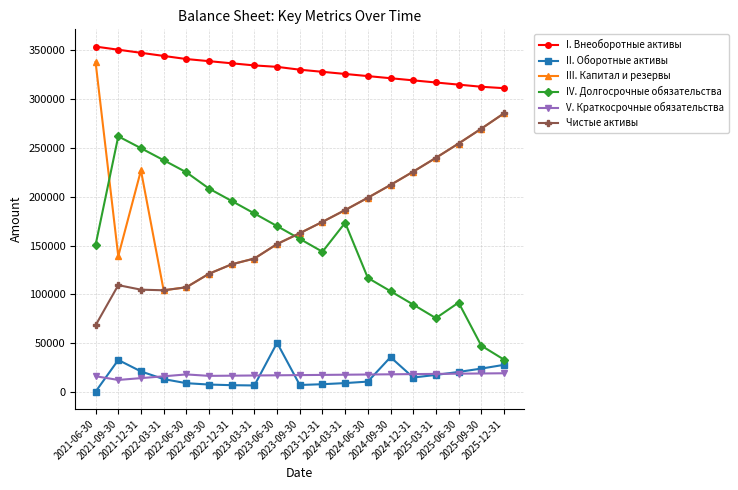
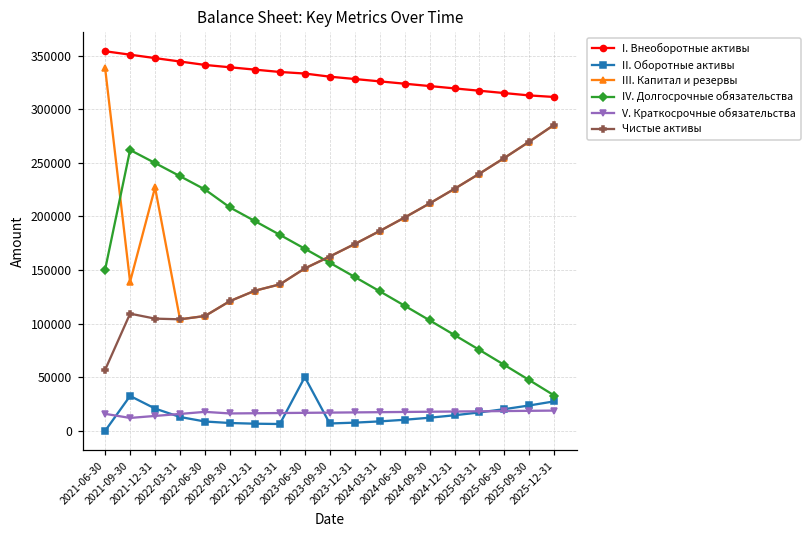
  {
    "I. Внеоборотные активы": {
      "2021-06-30": 350000,
      "2021-09-30": 350000,
      "2021-12-31": 350000,
      "2022-03-31": 340000,
      "2022-06-30": 340000,
      "2022-09-30": 340000,
      "2022-12-31": 340000,
      "2023-03-31": 330000,
      "2023-06-30": 330000,
      "2023-09-30": 330000,
      "2023-12-31": 330000,
      "2024-03-31": 330000,
      "2024-06-30": 320000,
      "2024-09-30": 320000,
      "2024-12-31": 320000,
      "2025-03-31": 320000,
      "2025-06-30": 320000,
      "2025-09-30": 310000,
      "2025-12-31": 310000
    },
    "II. Оборотные активы": {
      "2021-06-30": 0,
      "2021-09-30": 30000,
      "2021-12-31": 20000,
      "2022-03-31": 10000,
      "2022-06-30": 10000,
      "2022-09-30": 10000,
      "2022-12-31": 10000,
      "2023-03-31": 10000,
      "2023-06-30": 50000,
      "2023-09-30": 10000,
      "2023-12-31": 10000,
      "2024-03-31": 10000,
      "2024-06-30": 10000,
-     "2024-09-30": 40000,
+     "2024-09-30": 10000,
      "2024-12-31": 10000,
      "2025-09-30": 20000,
      "2025-12-31": 30000
    },
    "III. Капитал и резервы": {
      "2021-06-30": 340000,
      "2021-09-30": 140000,
      "2021-12-31": 230000
    },
    "IV. Долгосрочные обязательства": {
      "2021-06-30": 150000,
      "2021-09-30": 260000,
      "2021-12-31": 250000,
      "2022-03-31": 240000,
      "2022-06-30": 230000,
      "2022-09-30": 210000,
      "2022-12-31": 200000,
      "2023-03-31": 180000,
      "2023-06-30": 170000,
      "2023-09-30": 160000,
      "2023-12-31": 140000,
-     "2024-03-31": 170000,
+     "2024-03-31": 130000,
      "2024-06-30": 120000,
      "2024-09-30": 100000,
      "2024-12-31": 90000,
      "2025-03-31": 80000,
-     "2025-06-30": 90000,
+     "2025-06-30": 60000,
      "2025-09-30": 50000,
      "2025-12-31": 30000
    },
    "V. Краткосрочные обязательства": {
      "2021-06-30": 20000,
      "2021-09-30": 10000,
      "2021-12-31": 10000,
      "2022-03-31": 20000,
      "2022-06-30": 20000,
      "2022-09-30": 20000,
      "2022-12-31": 20000,
      "2023-03-31": 20000,
      "2023-06-30": 20000,
      "2023-09-30": 20000,
      "2023-12-31": 20000,
      "2024-03-31": 20000,
      "2024-06-30": 20000,
      "2024-09-30": 20000,
      "2024-12-31": 20000,
      "2025-09-30": 20000,
      "2025-12-31": 20000
    },
    "Чистые активы": {
-     "2021-06-30": 70000,
+     "2021-06-30": 60000,
      "2021-09-30": 110000,
      "2021-12-31": 100000
    }
  }
